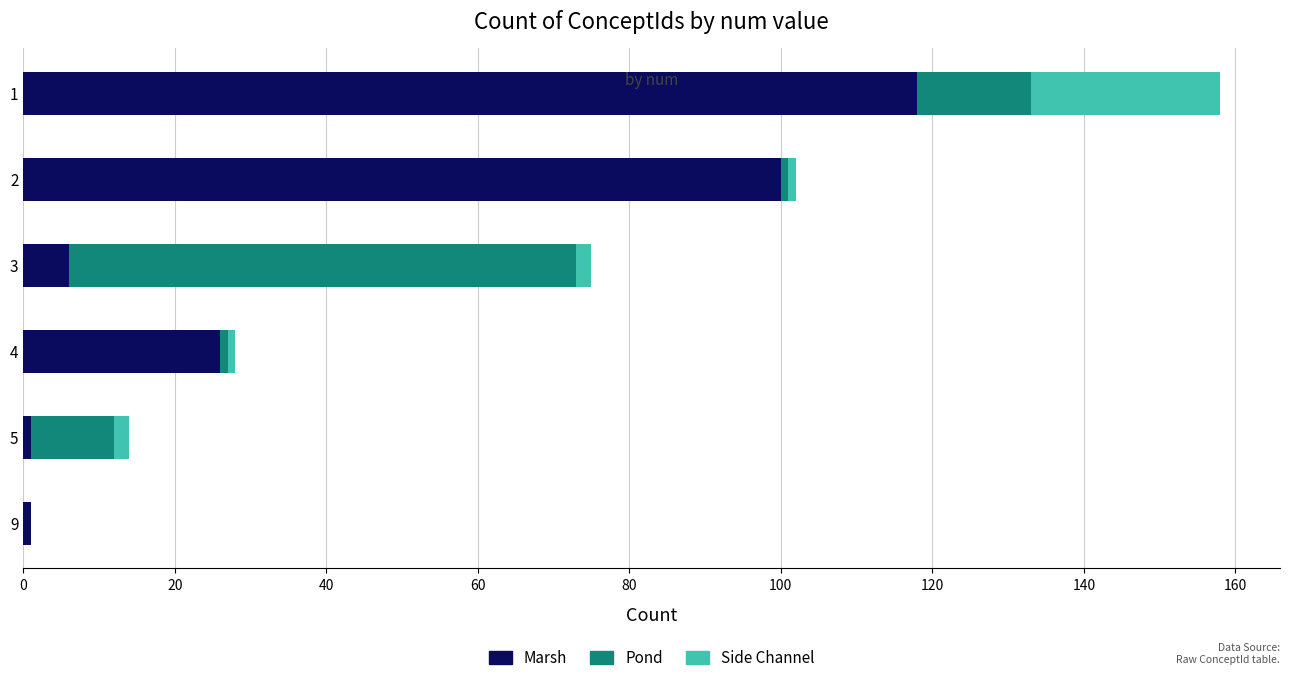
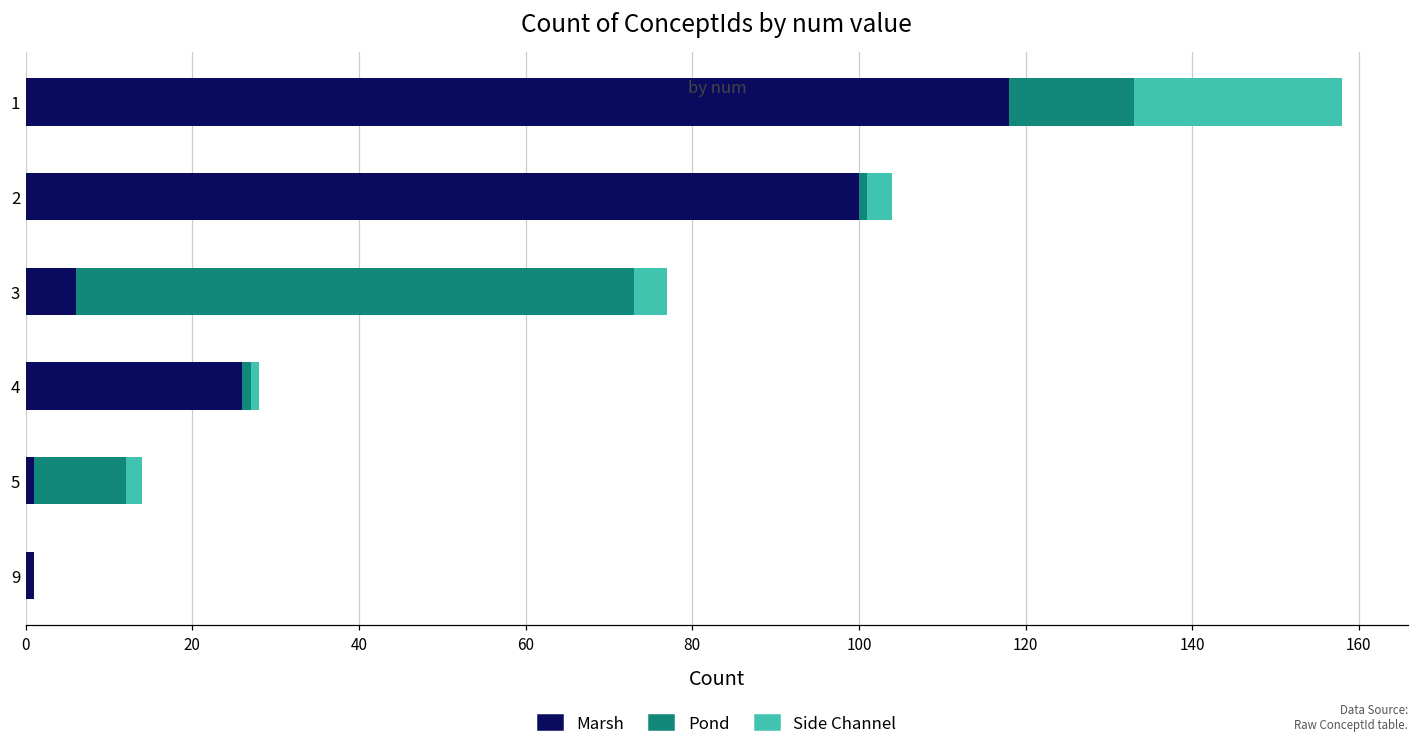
  {
    "Marsh": {
      "1": 118,
      "2": 100,
      "3": 6,
      "4": 26,
      "5": 1,
      "9": 1
    },
    "Pond": {
      "1": 15,
      "2": 1,
      "3": 67,
      "4": 1,
      "5": 11,
      "9": 0
    },
    "Side Channel": {
      "1": 25,
-     "2": 1,
-     "3": 2,
+     "2": 3,
+     "3": 4,
      "4": 1,
      "5": 2,
      "9": 0
    }
  }
